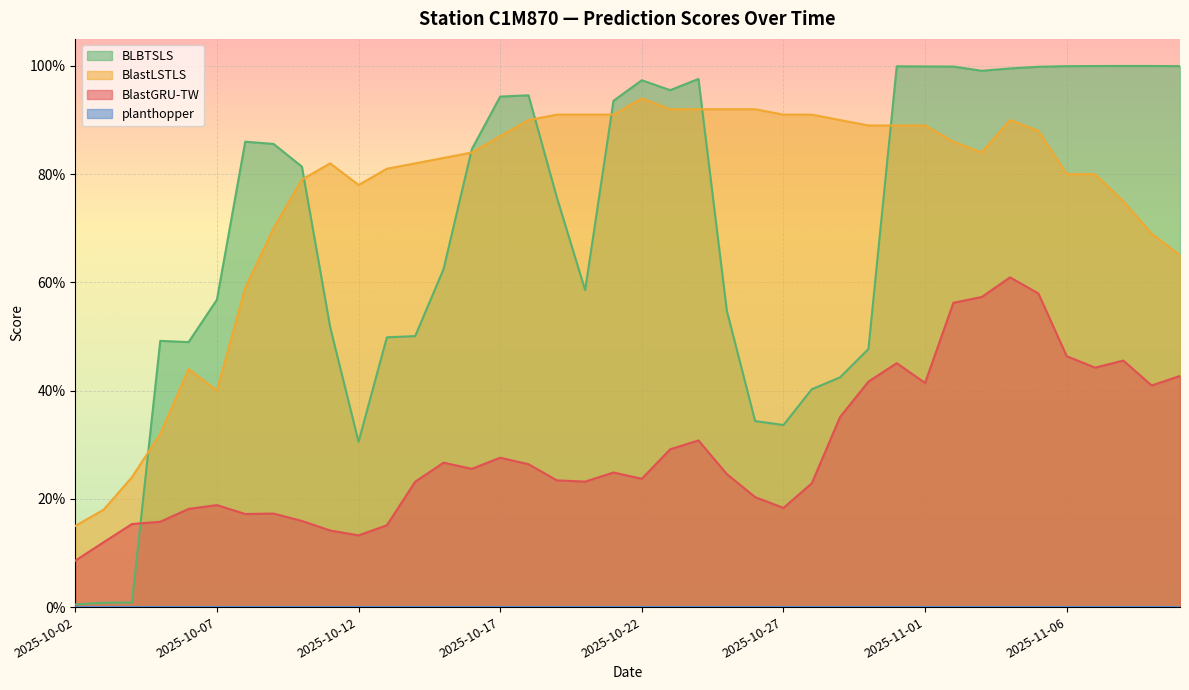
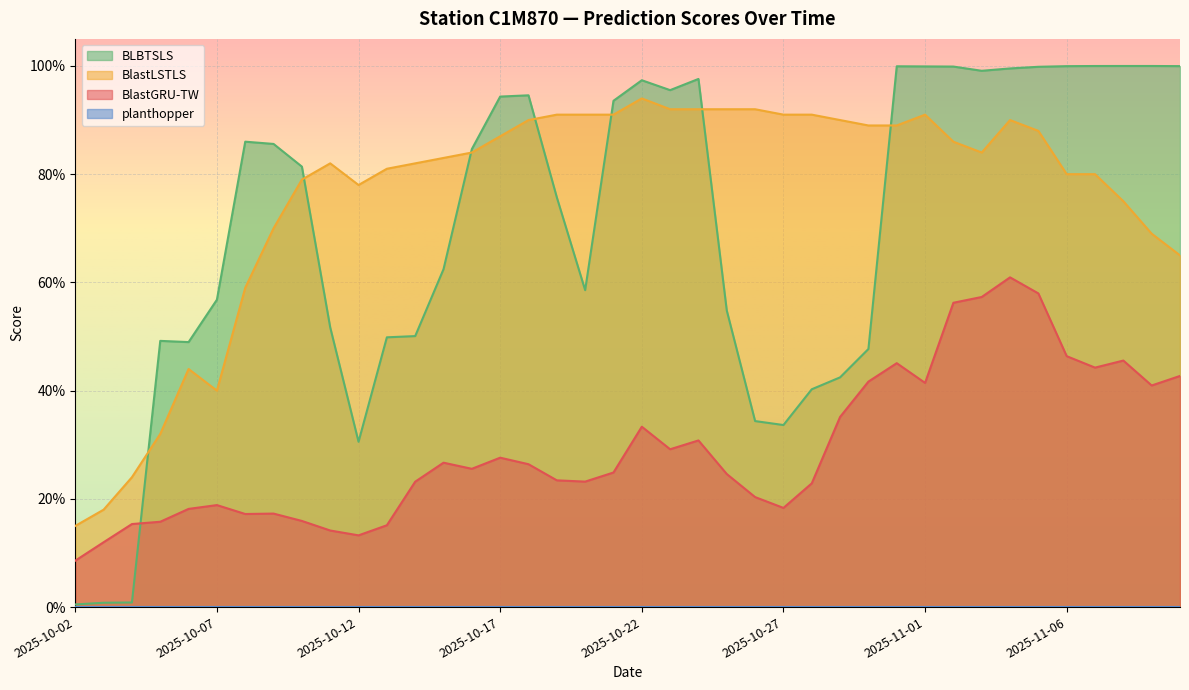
  {
    "BLBTSLS": {
      "2025-10-02": "0%",
      "2025-10-07": "57%",
      "2025-10-12": "31%",
      "2025-10-17": "94%",
      "2025-10-22": "97%",
      "2025-10-27": "34%",
      "2025-11-01": "100%",
      "2025-11-06": "100%"
    },
    "BlastLSTLS": {
      "2025-10-02": "15%",
      "2025-10-07": "40%",
      "2025-10-12": "78%",
      "2025-10-17": "87%",
      "2025-10-22": "94%",
      "2025-10-27": "91%",
-     "2025-11-01": "89%",
+     "2025-11-01": "91%",
      "2025-11-06": "80%"
    },
    "BlastGRU-TW": {
      "2025-10-02": "9%",
      "2025-10-07": "19%",
      "2025-10-12": "13%",
      "2025-10-17": "28%",
-     "2025-10-22": "24%",
+     "2025-10-22": "33%",
      "2025-10-27": "18%",
      "2025-11-01": "41%",
      "2025-11-06": "46%"
    },
    "planthopper": {
      "2025-10-02": "0%",
      "2025-10-07": "0%",
      "2025-10-12": "0%",
      "2025-10-17": "0%",
      "2025-10-22": "0%",
      "2025-10-27": "0%",
      "2025-11-01": "0%",
      "2025-11-06": "0%"
    }
  }
